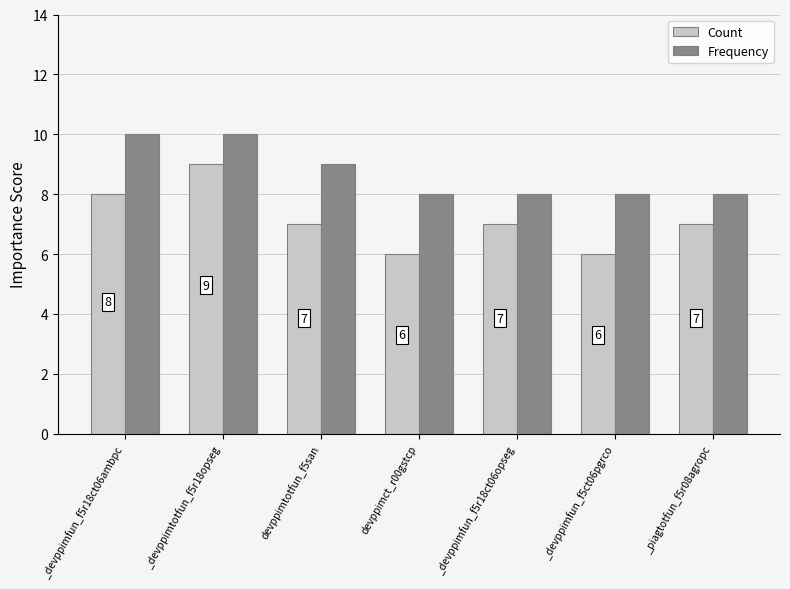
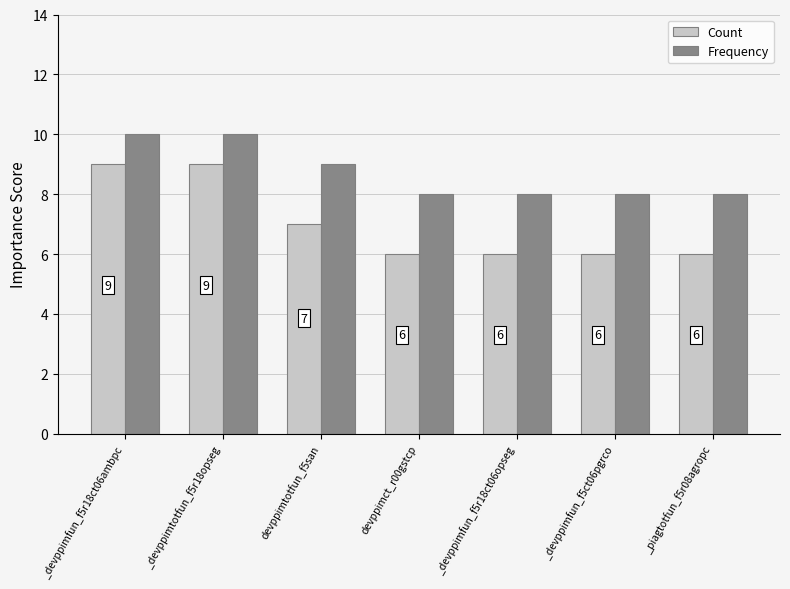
  {
    "Count": {
-     "_devppimfun_f5r18ct06ambpc": 8,
-     "_devppimfun_f5r18ct06opseg": 7,
-     "_piagtotfun_f5r08agropc": 7
+     "_devppimfun_f5r18ct06ambpc": 9,
+     "_devppimfun_f5r18ct06opseg": 6,
+     "_piagtotfun_f5r08agropc": 6
    },
    "Frequency": {
      "_devppimfun_f5r18ct06ambpc": 10.0,
      "_devppimtotfun_f5r18opseg": 10.0,
      "devppimtotfun_f5san": 9.0,
      "devppimct_r00gstcp": 8.0,
      "_devppimfun_f5r18ct06opseg": 8.0,
      "_devppimfun_f5ct06pgrco": 8.0,
      "_piagtotfun_f5r08agropc": 8.0
    }
  }
